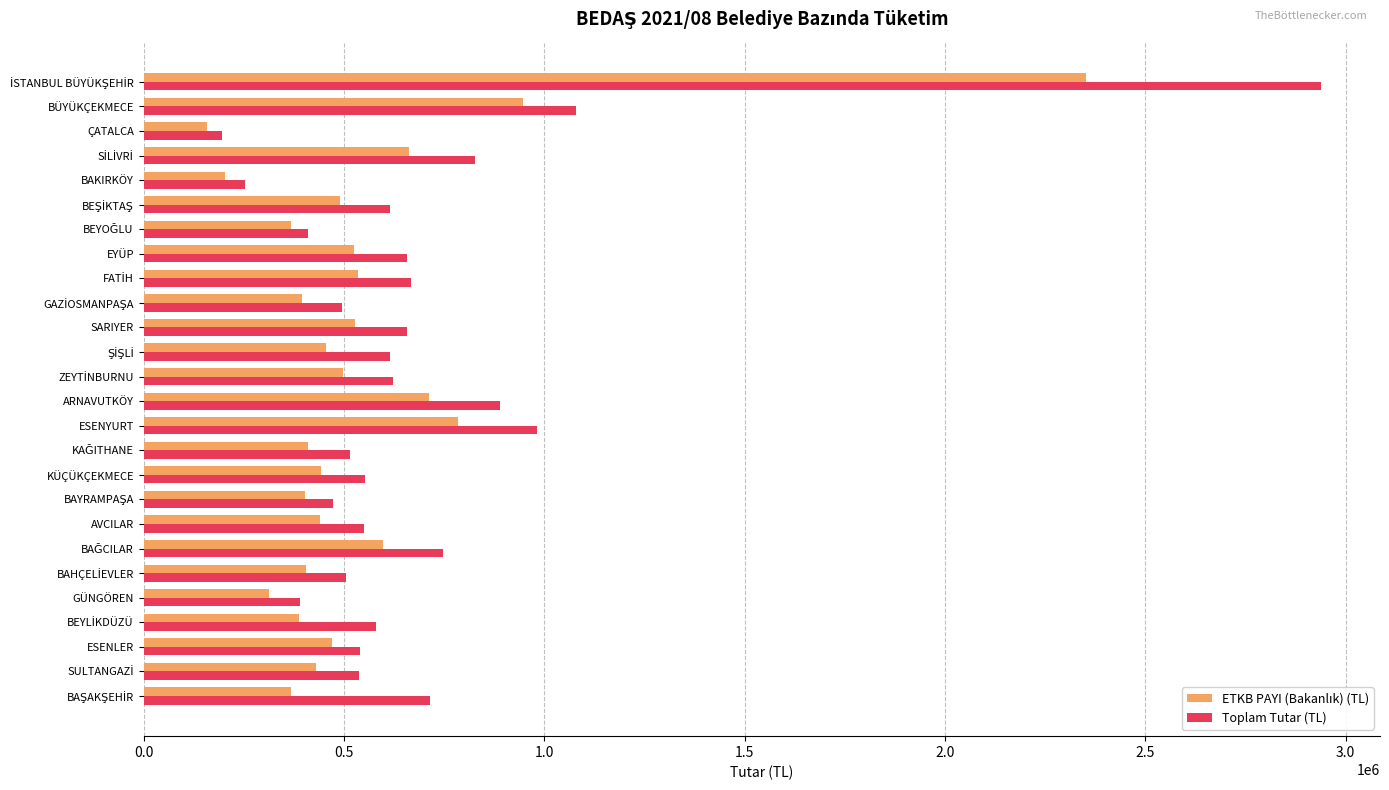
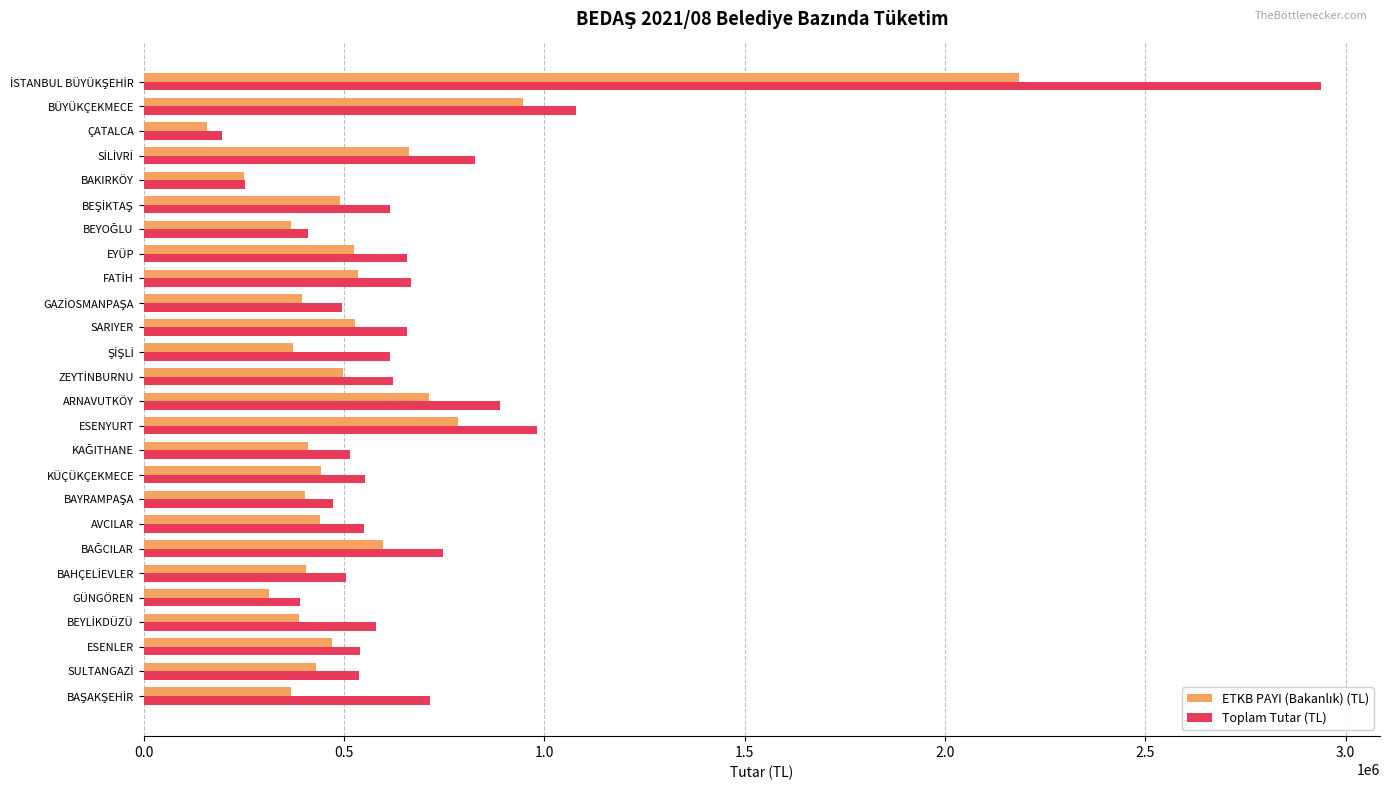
  {
    "ETKB PAYI (Bakanlık) (TL)": {
-     "İSTANBUL BÜYÜKŞEHİR": 2350000,
+     "İSTANBUL BÜYÜKŞEHİR": 2180000,
      "BÜYÜKÇEKMECE": 950000,
      "ÇATALCA": 160000,
      "SİLİVRİ": 660000,
-     "BAKIRKÖY": 200000,
+     "BAKIRKÖY": 250000,
      "BEŞİKTAŞ": 490000,
      "BEYOĞLU": 370000,
      "EYÜP": 530000,
      "FATİH": 530000,
      "GAZİOSMANPAŞA": 400000,
      "SARIYER": 530000,
-     "ŞİŞLİ": 450000,
+     "ŞİŞLİ": 370000,
      "ZEYTİNBURNU": 500000,
      "ARNAVUTKÖY": 710000,
      "ESENYURT": 790000,
      "KAĞITHANE": 410000,
      "KÜÇÜKÇEKMECE": 440000,
      "BAYRAMPAŞA": 400000,
      "AVCILAR": 440000,
      "BAĞCILAR": 600000,
      "BAHÇELİEVLER": 400000,
      "GÜNGÖREN": 310000,
      "BEYLİKDÜZÜ": 390000,
      "ESENLER": 470000,
      "SULTANGAZİ": 430000,
      "BAŞAKŞEHİR": 370000
    },
    "Toplam Tutar (TL)": {
      "İSTANBUL BÜYÜKŞEHİR": 2940000,
      "BÜYÜKÇEKMECE": 1080000,
      "ÇATALCA": 200000,
      "SİLİVRİ": 830000,
      "BAKIRKÖY": 250000,
      "BEŞİKTAŞ": 610000,
      "BEYOĞLU": 410000,
      "EYÜP": 660000,
      "FATİH": 670000,
      "GAZİOSMANPAŞA": 500000,
      "SARIYER": 660000,
      "ŞİŞLİ": 610000,
      "ZEYTİNBURNU": 620000,
      "ARNAVUTKÖY": 890000,
      "ESENYURT": 980000,
      "KAĞITHANE": 510000,
      "KÜÇÜKÇEKMECE": 550000,
      "BAYRAMPAŞA": 470000,
      "AVCILAR": 550000,
      "BAĞCILAR": 750000,
      "BAHÇELİEVLER": 510000,
      "GÜNGÖREN": 390000,
      "BEYLİKDÜZÜ": 580000,
      "ESENLER": 540000,
      "SULTANGAZİ": 540000,
      "BAŞAKŞEHİR": 720000
    }
  }
